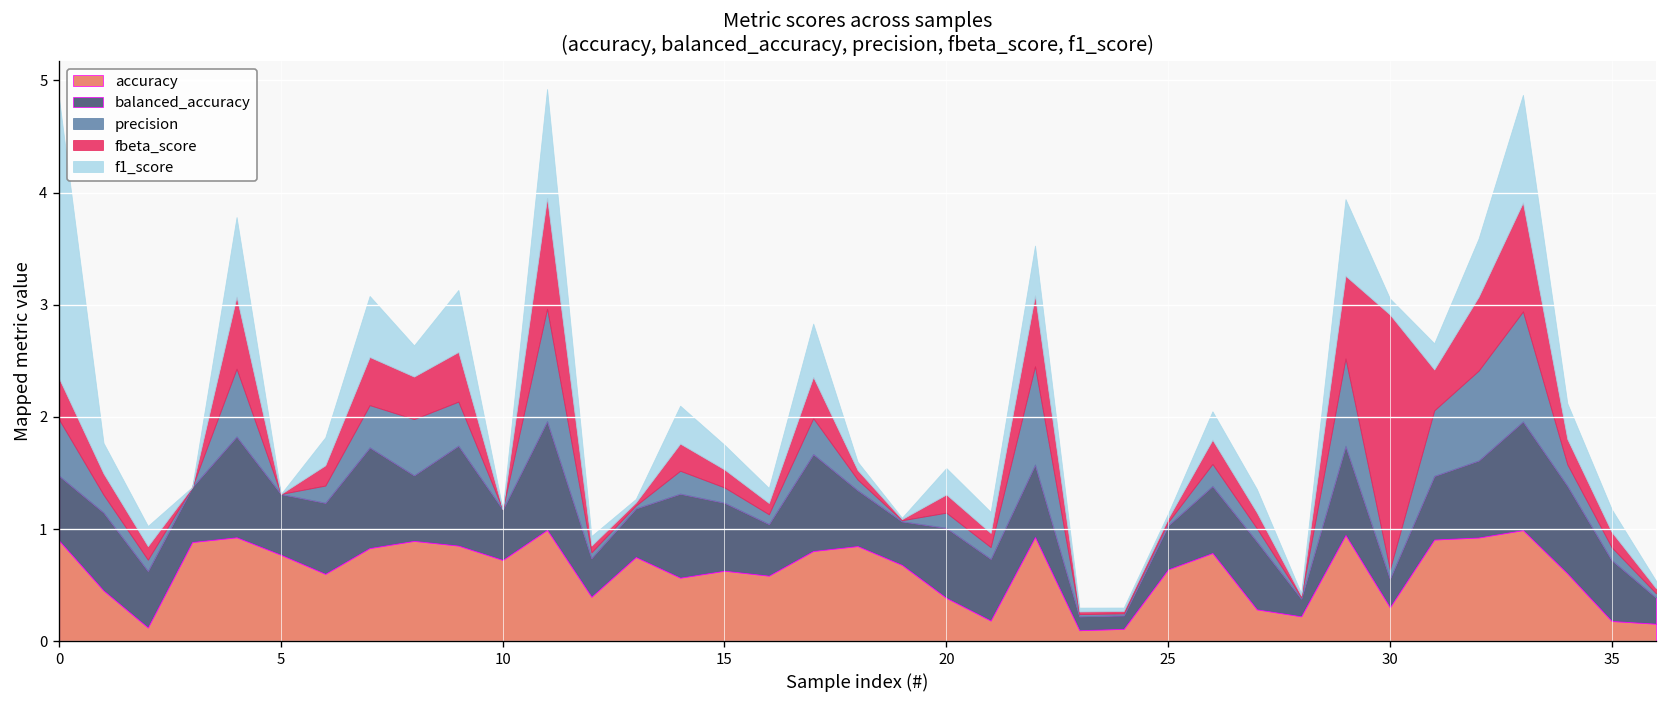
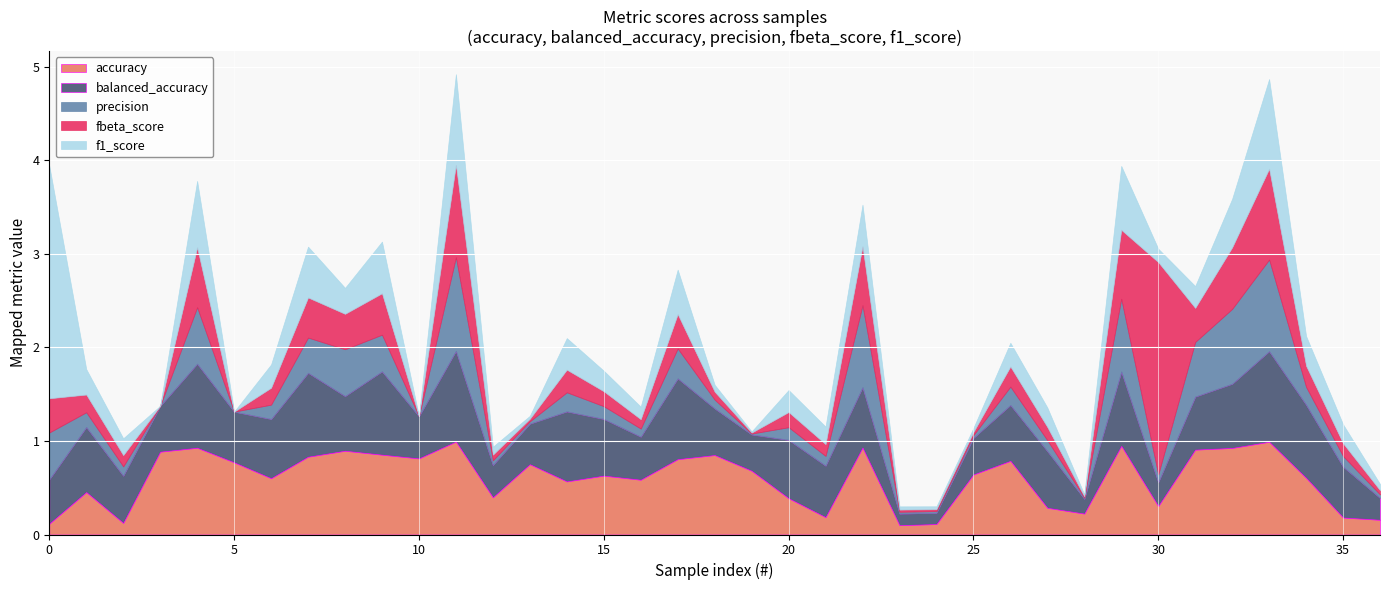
  {
    "accuracy": {
-     "0": 0.9,
+     "0": 0.1,
      "5": 0.8,
-     "10": 0.7,
+     "10": 0.8,
      "15": 0.6,
      "20": 0.4,
      "25": 0.6,
      "30": 0.3,
      "35": 0.2
    },
    "balanced_accuracy": {
-     "0": 0.6,
+     "0": 0.5,
      "15": 0.6,
      "20": 0.6,
      "25": 0.4,
      "30": 0.3,
      "35": 0.5
    },
    "precision": {
      "0": 0.5,
      "15": 0.1,
      "20": 0.1,
      "25": 0.0,
      "30": 0.1,
      "35": 0.1
    },
    "fbeta_score": {
      "0": 0.4,
      "15": 0.2,
      "20": 0.2,
      "25": 0.0,
      "30": 2.3,
      "35": 0.1
    },
    "f1_score": {
      "0": 2.5,
      "15": 0.2,
      "20": 0.2,
      "25": 0.0,
      "30": 0.1,
      "35": 0.2
    }
  }
